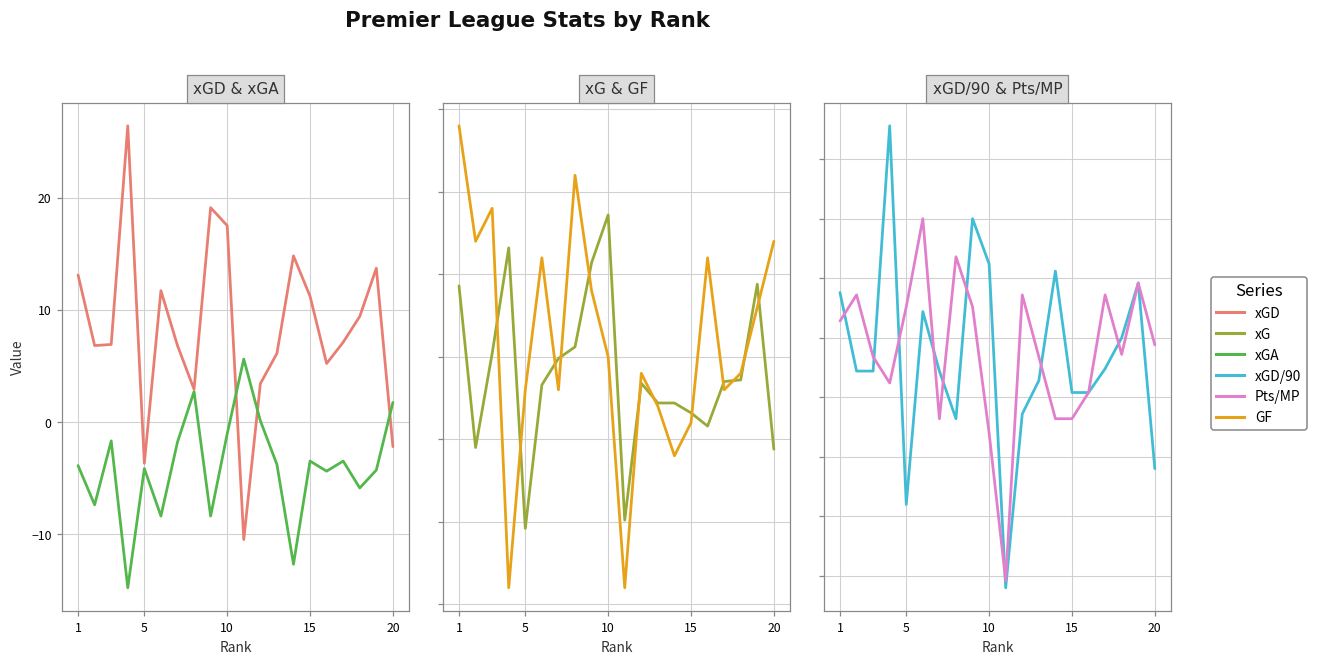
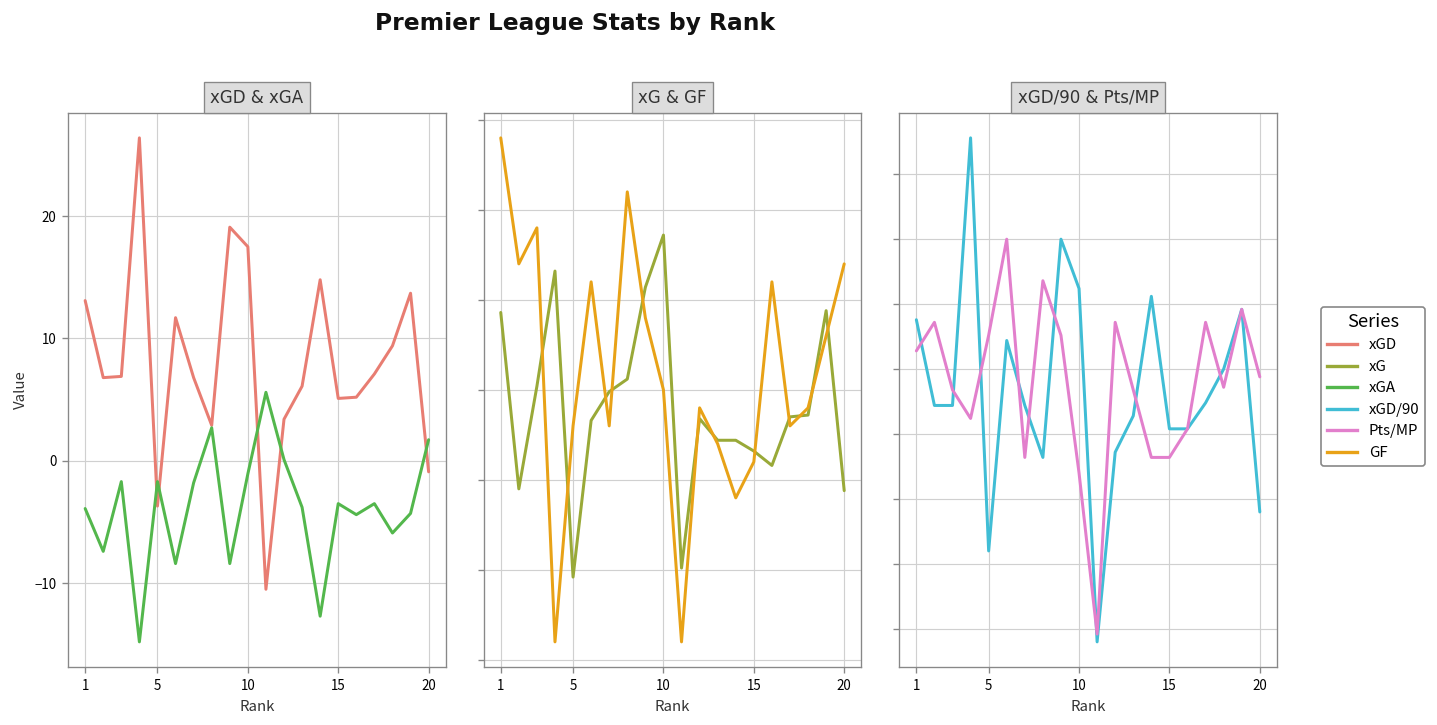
  {
    "xGD & xGA": {
      "xGD": {
        "1": 13.1,
        "5": -3.7,
        "10": 17.5,
-       "15": 11.2,
-       "20": -2.2
+       "15": 5.1,
+       "20": -0.9
      },
      "xGA": {
        "1": -3.9,
-       "5": -4.2,
+       "5": -1.7,
        "10": -1.1,
        "15": -3.5,
        "20": 1.7
      }
    }
  }
